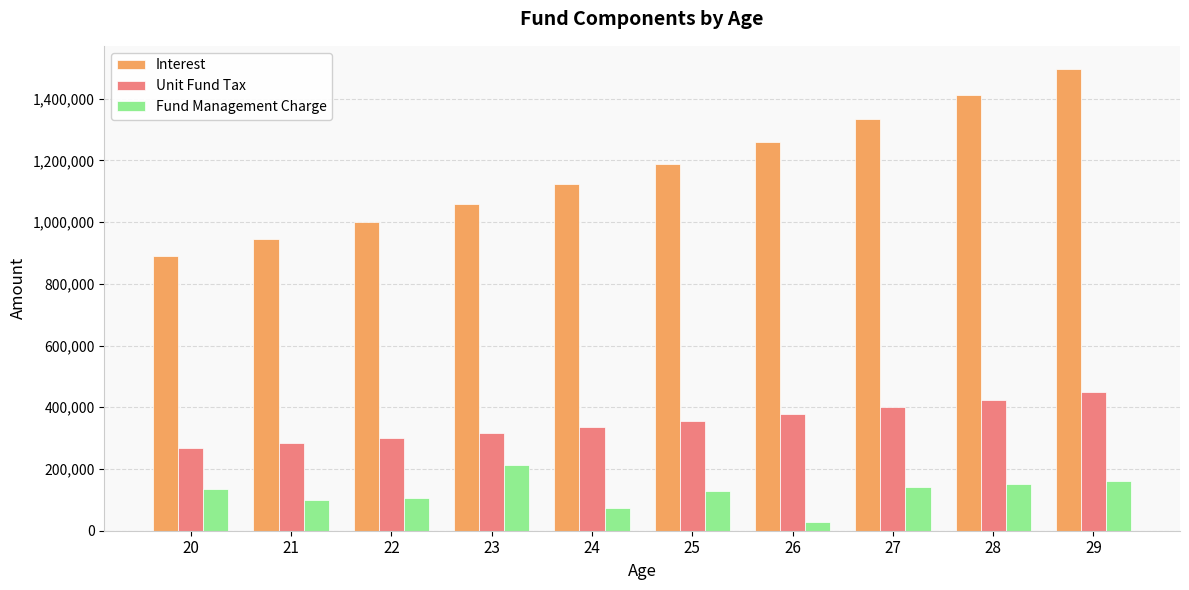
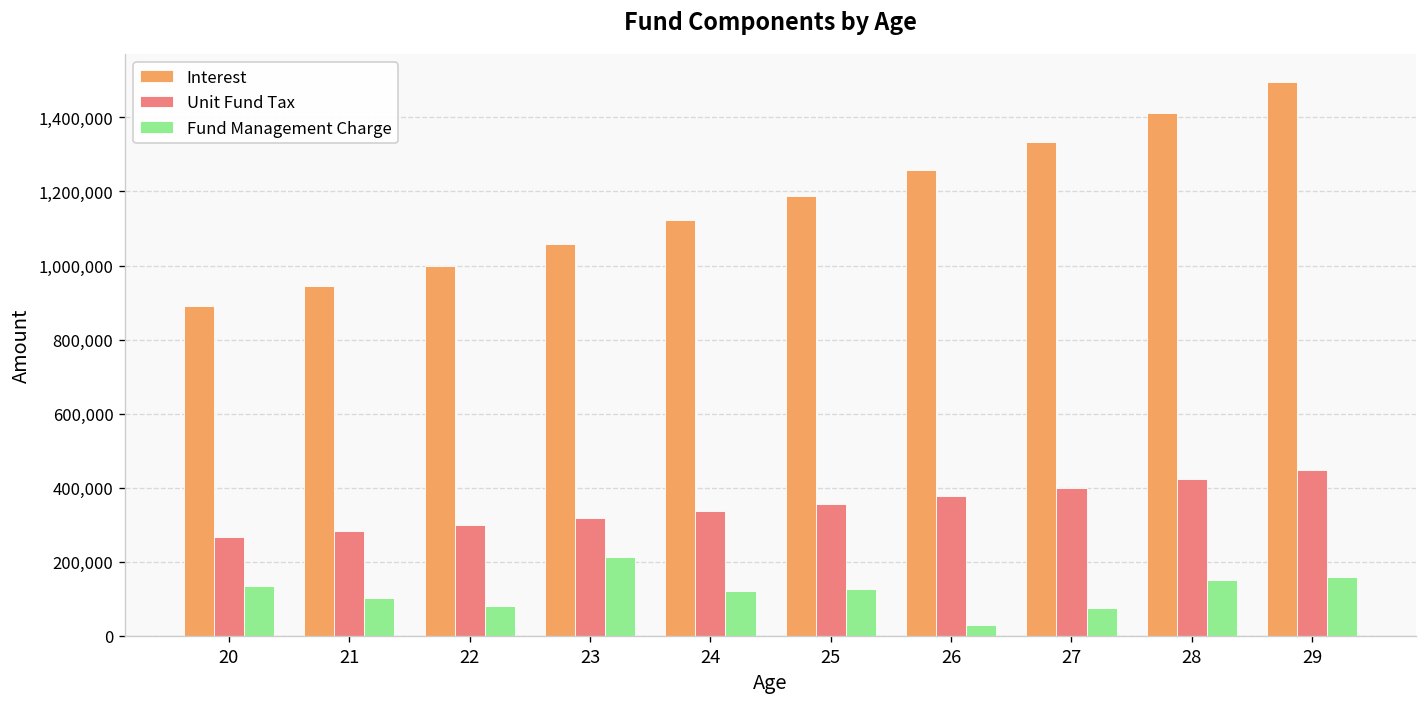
  {
    "Fund Management Charge": {
      "20": "140,000",
      "21": "100,000",
-     "22": "110,000",
+     "22": "80,000",
      "23": "210,000",
-     "24": "70,000",
+     "24": "120,000",
      "25": "130,000",
      "26": "30,000",
-     "27": "140,000",
+     "27": "70,000",
      "28": "150,000",
      "29": "160,000"
    }
  }
